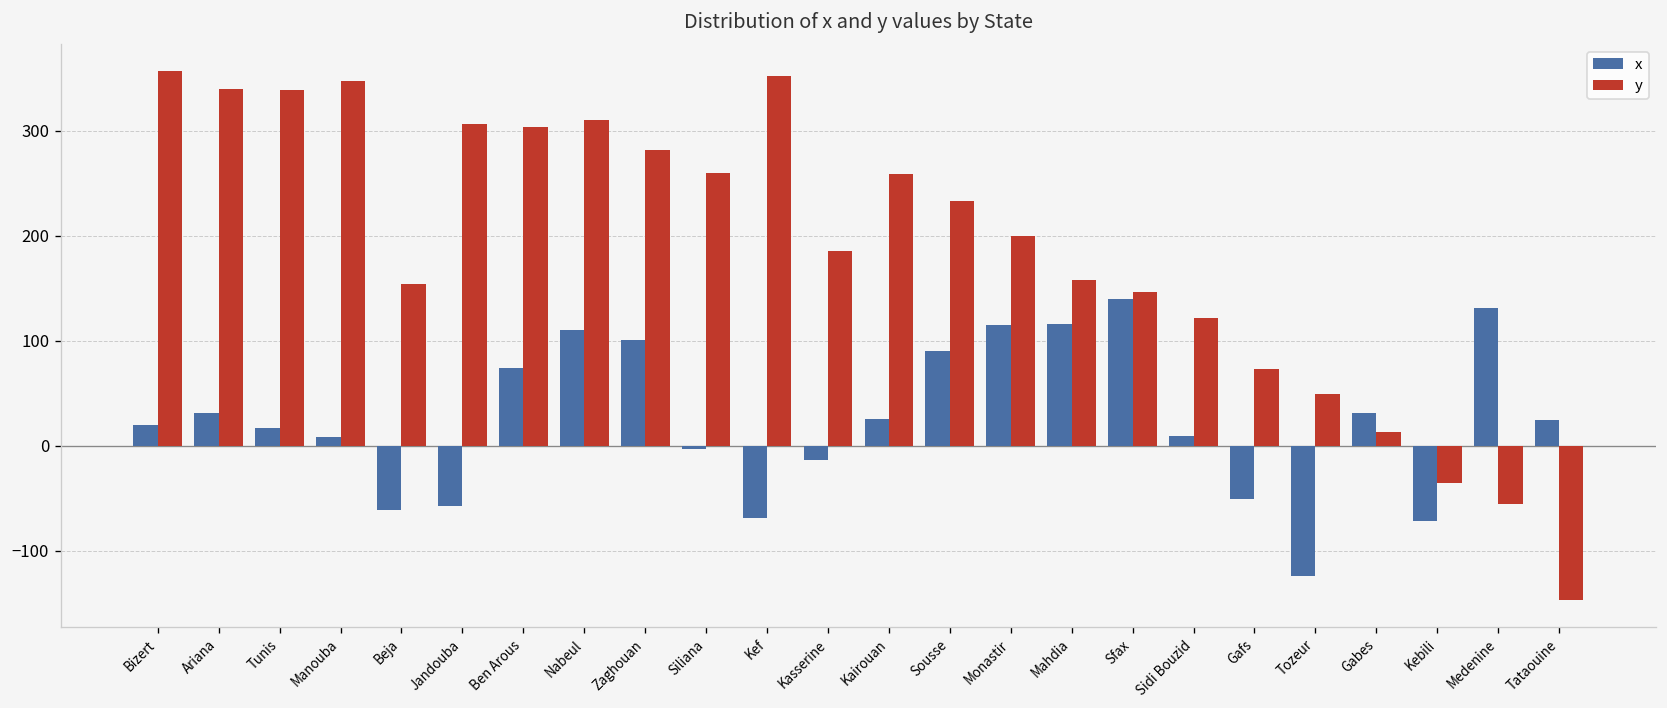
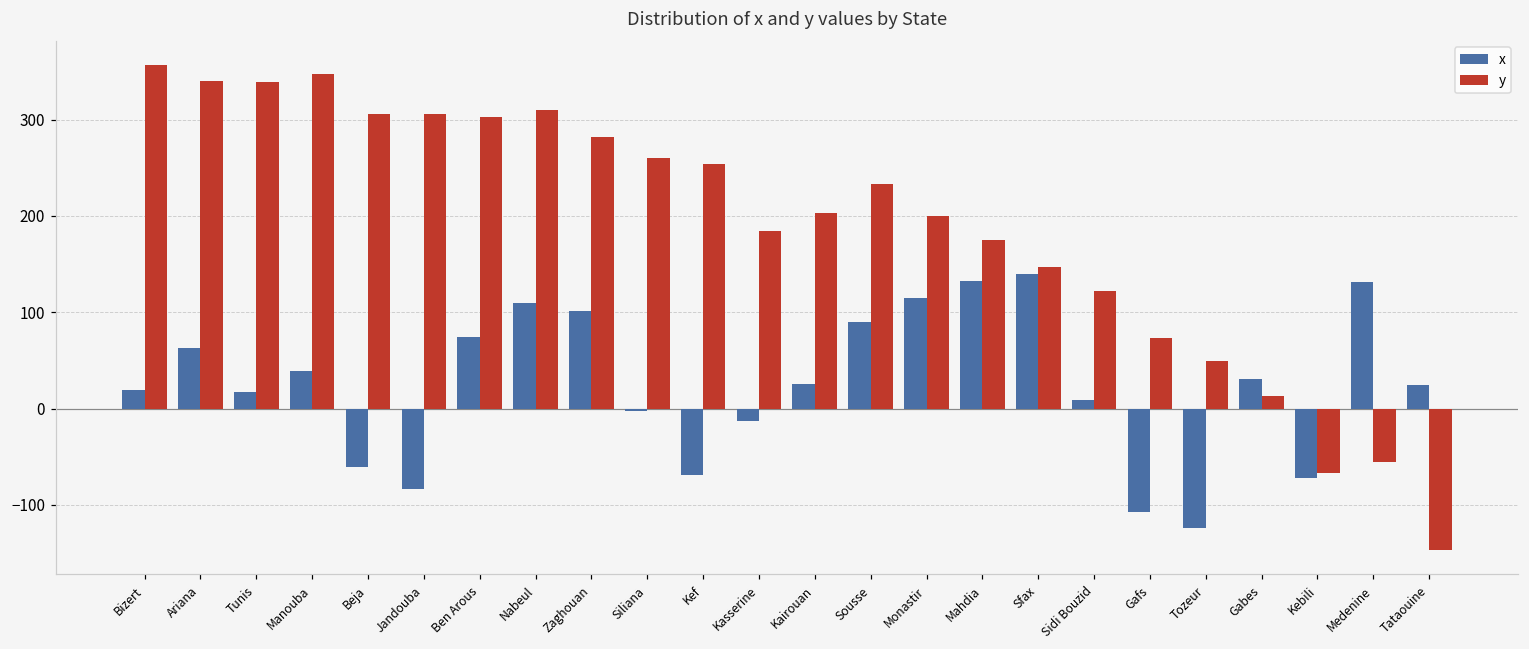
  {
    "x": {
      "Bizert": 20,
-     "Ariana": 30,
+     "Ariana": 60,
      "Tunis": 20,
-     "Manouba": 10,
+     "Manouba": 40,
      "Beja": -60,
-     "Jandouba": -60,
+     "Jandouba": -80,
      "Ben Arous": 70,
      "Nabeul": 110,
      "Zaghouan": 100,
      "Siliana": 0,
      "Kef": -70,
      "Kasserine": -10,
      "Kairouan": 30,
      "Sousse": 90,
      "Monastir": 120,
-     "Mahdia": 120,
+     "Mahdia": 130,
      "Sfax": 140,
      "Sidi Bouzid": 10,
-     "Gafs": -50,
+     "Gafs": -110,
      "Tozeur": -120,
      "Gabes": 30,
      "Kebili": -70,
      "Medenine": 130,
      "Tataouine": 20
    },
    "y": {
      "Bizert": 360,
      "Ariana": 340,
      "Tunis": 340,
      "Manouba": 350,
-     "Beja": 150,
+     "Beja": 310,
      "Jandouba": 310,
      "Ben Arous": 300,
      "Nabeul": 310,
      "Zaghouan": 280,
      "Siliana": 260,
-     "Kef": 350,
+     "Kef": 250,
      "Kasserine": 180,
-     "Kairouan": 260,
+     "Kairouan": 200,
      "Sousse": 230,
      "Monastir": 200,
-     "Mahdia": 160,
+     "Mahdia": 180,
      "Sfax": 150,
      "Sidi Bouzid": 120,
      "Gafs": 70,
      "Tozeur": 50,
      "Gabes": 10,
-     "Kebili": -40,
+     "Kebili": -70,
      "Medenine": -60,
      "Tataouine": -150
    }
  }
